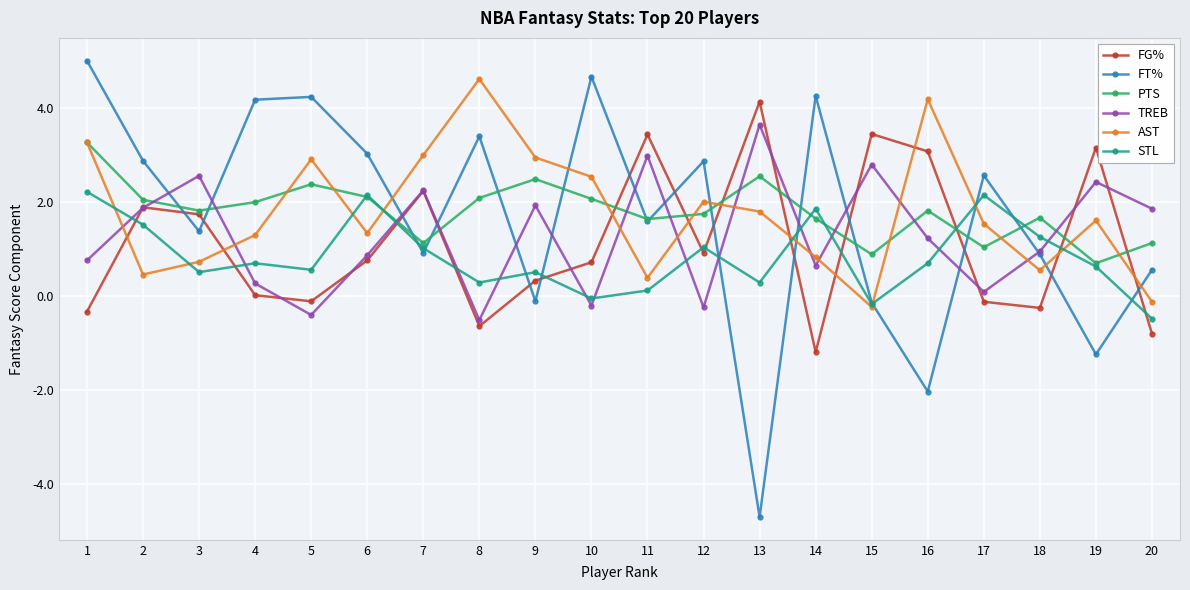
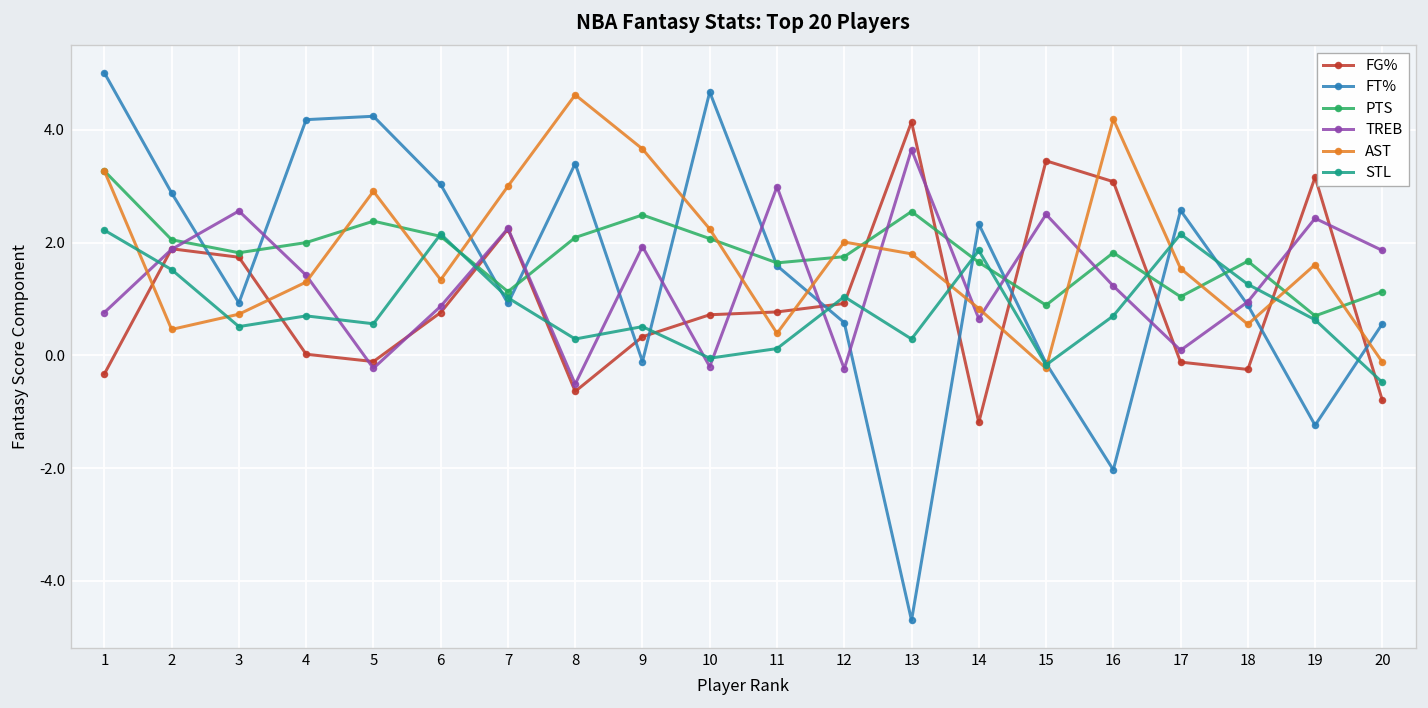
  {
    "FG%": {
      "1": -0.3,
      "3": 1.7,
      "4": 0.0,
      "5": -0.1,
      "6": 0.8,
      "8": -0.6,
      "9": 0.3,
      "10": 0.7,
-     "11": 3.4,
+     "11": 0.8,
      "12": 0.9,
      "13": 4.1,
      "14": -1.2,
      "15": 3.5,
      "16": 3.1,
      "17": -0.1,
      "18": -0.3,
      "19": 3.2,
      "20": -0.8
    },
    "FT%": {
      "1": 5.0,
      "2": 2.9,
-     "3": 1.4,
+     "3": 0.9,
      "4": 4.2,
      "5": 4.2,
      "6": 3.0,
      "7": 0.9,
      "8": 3.4,
      "9": -0.1,
      "10": 4.7,
-     "12": 2.9,
+     "12": 0.6,
      "13": -4.7,
-     "14": 4.3,
+     "14": 2.3,
      "16": -2.0,
      "17": 2.6,
      "18": 0.9,
      "19": -1.2,
      "20": 0.6
    },
    "TREB": {
      "1": 0.8,
      "3": 2.6,
-     "4": 0.3,
-     "5": -0.4,
+     "4": 1.4,
+     "5": -0.2,
      "6": 0.9,
      "8": -0.5,
      "9": 1.9,
      "10": -0.2,
      "11": 3.0,
      "12": -0.2,
      "13": 3.7,
      "14": 0.7,
-     "15": 2.8,
+     "15": 2.5,
      "16": 1.2,
      "17": 0.1,
      "18": 1.0,
      "19": 2.4,
      "20": 1.9
    },
    "AST": {
      "2": 0.5,
      "3": 0.7,
      "4": 1.3,
      "5": 2.9,
      "6": 1.3,
      "7": 3.0,
      "8": 4.6,
-     "9": 3.0,
-     "10": 2.5,
+     "9": 3.7,
+     "10": 2.2,
      "11": 0.4,
      "12": 2.0,
      "13": 1.8,
      "14": 0.8,
      "15": -0.2,
      "16": 4.2,
      "17": 1.5,
      "18": 0.6,
      "19": 1.6,
      "20": -0.1
    }
  }
